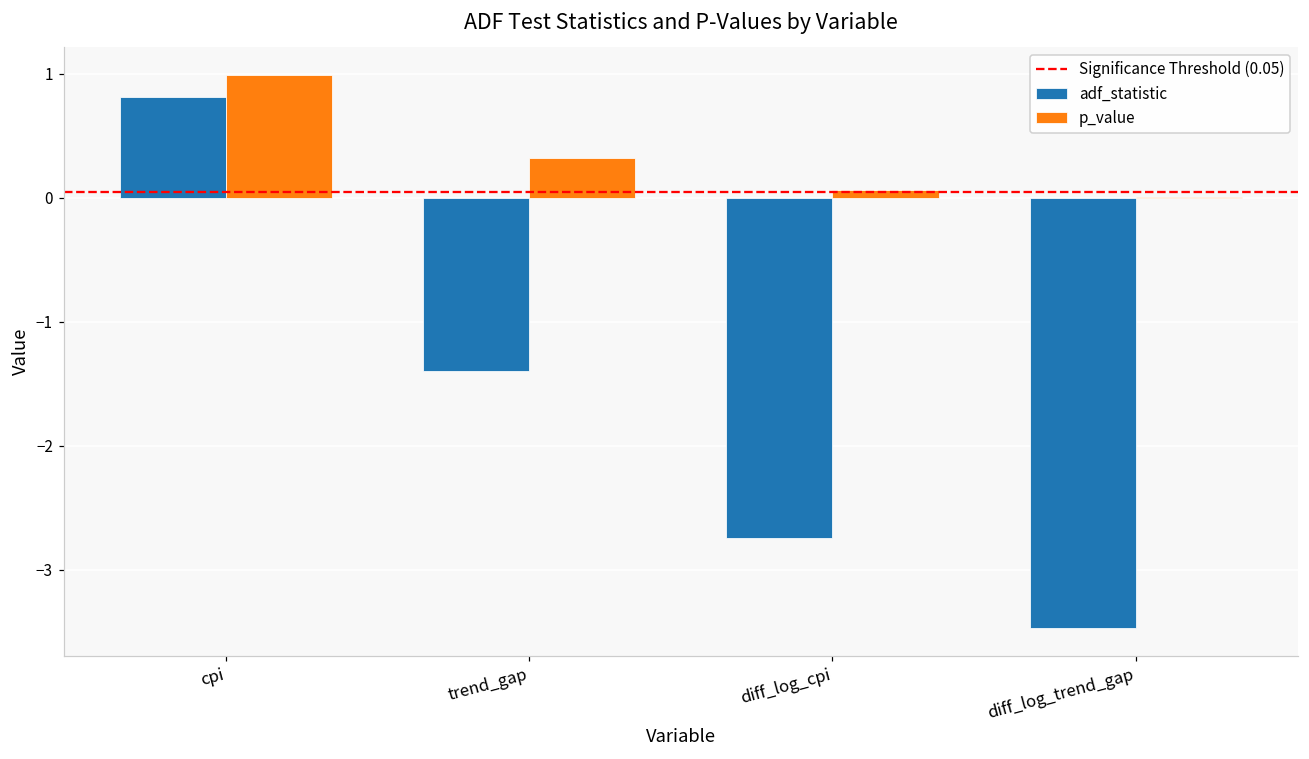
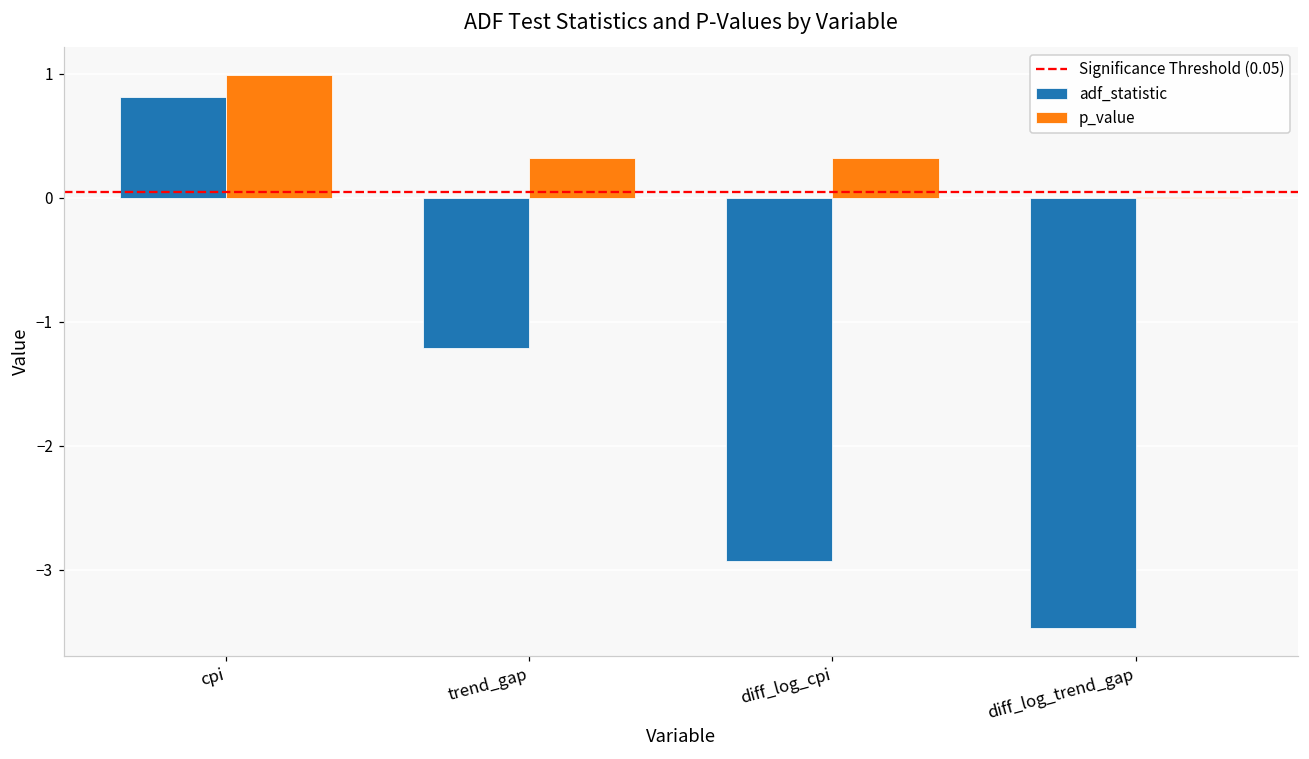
  {
    "adf_statistic": {
      "cpi": 0.82,
-     "trend_gap": -1.40,
-     "diff_log_cpi": -2.74,
+     "trend_gap": -1.21,
+     "diff_log_cpi": -2.93,
      "diff_log_trend_gap": -3.47
    },
    "p_value": {
      "cpi": 0.99,
      "trend_gap": 0.32,
-     "diff_log_cpi": 0.07
+     "diff_log_cpi": 0.32
    }
  }
